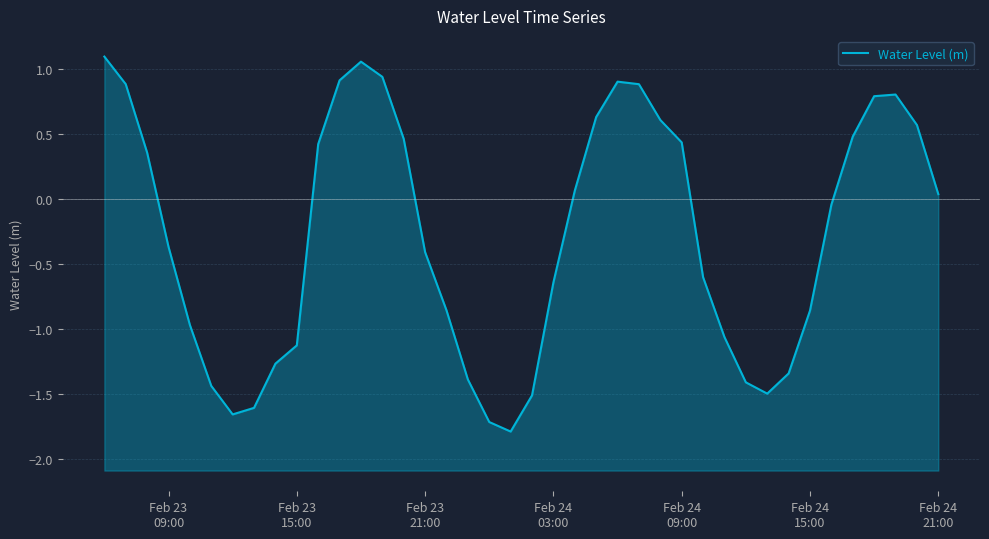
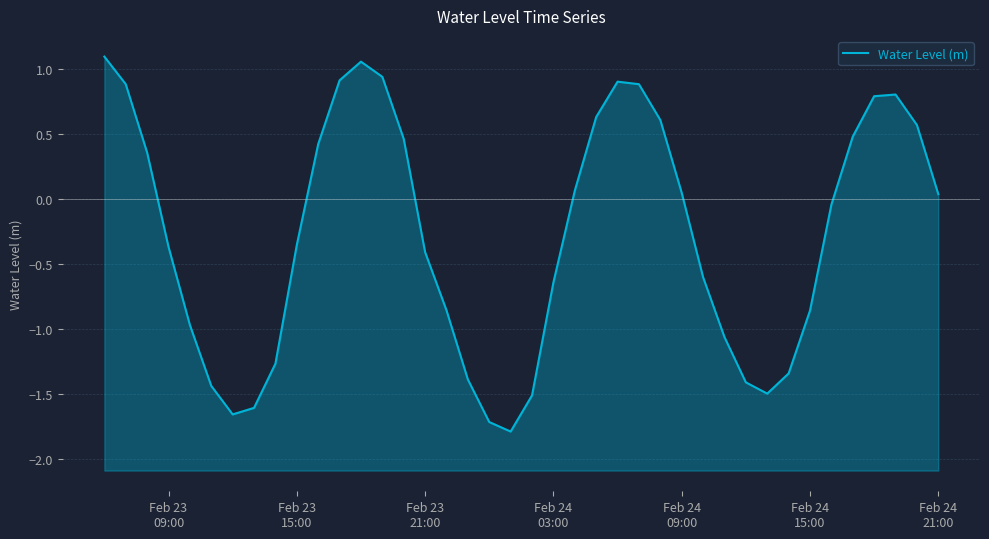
  {
    "Feb 23 09:00": -0.37,
-   "Feb 23 15:00": -1.12,
+   "Feb 23 15:00": -0.35,
    "Feb 23 21:00": -0.41,
    "Feb 24 03:00": -0.64,
-   "Feb 24 09:00": 0.44,
+   "Feb 24 09:00": 0.05,
    "Feb 24 15:00": -0.86,
    "Feb 24 21:00": 0.04
  }
